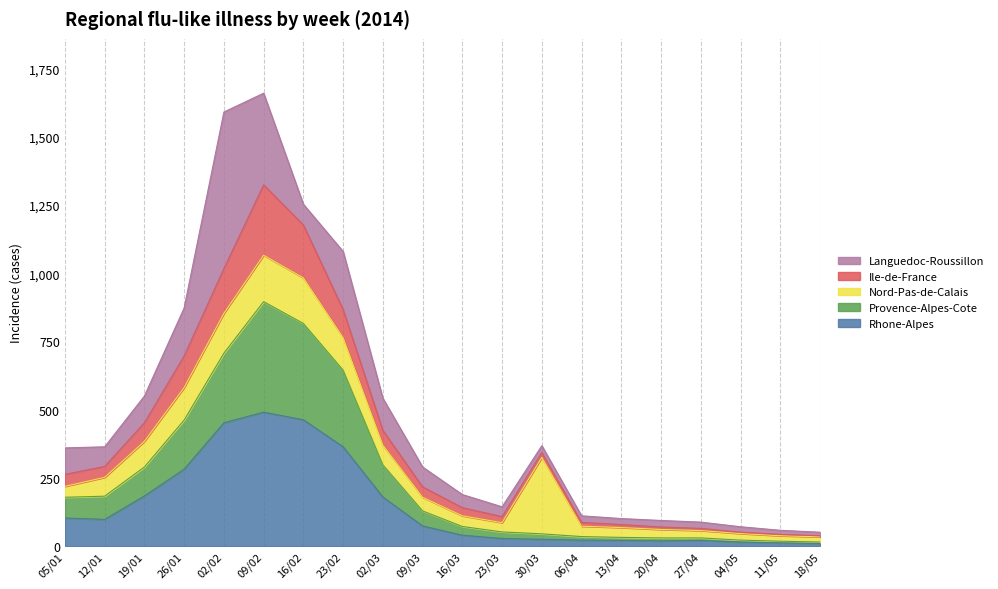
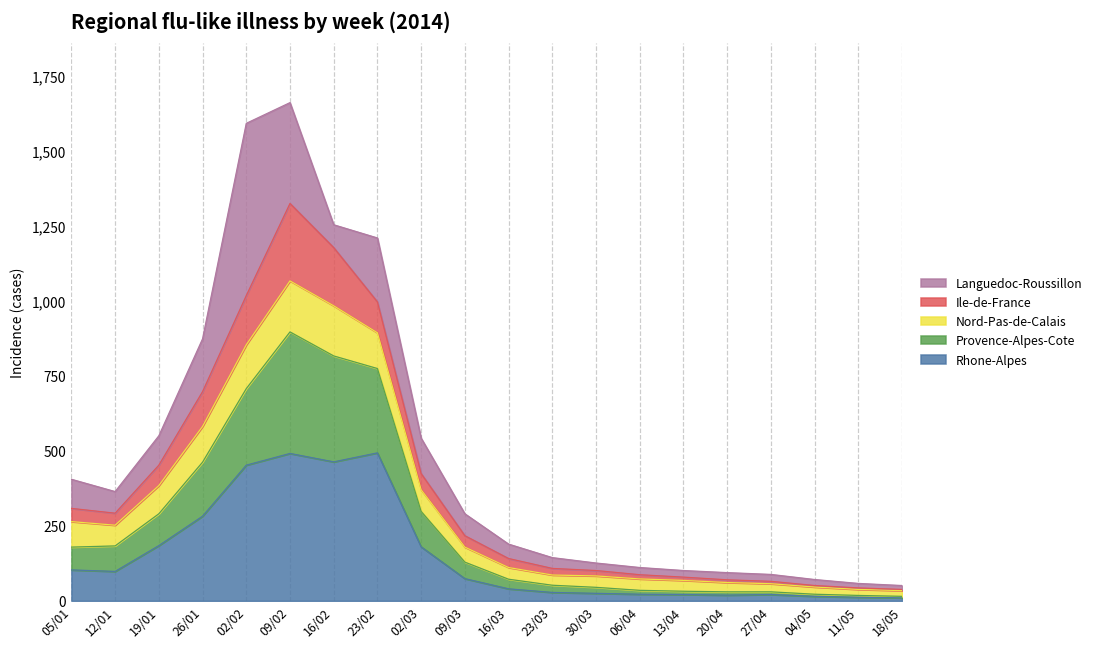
  {
    "Rhone-Alpes": {
      "05/01": 100,
      "12/01": 100,
      "19/01": 180,
      "26/01": 280,
      "02/02": 450,
      "09/02": 490,
      "16/02": 460,
-     "23/02": 360,
+     "23/02": 490,
      "02/03": 180,
      "09/03": 70,
      "16/03": 40,
      "23/03": 30,
      "30/03": 30,
      "06/04": 20,
      "13/04": 20,
      "20/04": 20
    },
    "Provence-Alpes-Cote": {
      "05/01": 80,
      "12/01": 90,
      "19/01": 110,
      "26/01": 180,
      "02/02": 260,
      "09/02": 410,
      "16/02": 350,
      "23/02": 280,
      "02/03": 120,
      "09/03": 60,
      "16/03": 30,
      "23/03": 20,
      "30/03": 20,
      "06/04": 10,
      "13/04": 10,
      "20/04": 10
    },
    "Nord-Pas-de-Calais": {
-     "05/01": 40,
+     "05/01": 90,
      "12/01": 70,
      "19/01": 90,
      "26/01": 120,
      "02/02": 150,
      "09/02": 170,
      "16/02": 170,
      "23/02": 120,
      "02/03": 70,
      "09/03": 50,
      "16/03": 40,
      "23/03": 30,
-     "30/03": 280,
+     "30/03": 40,
      "06/04": 40,
      "13/04": 40
    },
    "Ile-de-France": {
      "05/01": 40,
      "12/01": 40,
      "19/01": 70,
      "26/01": 120,
      "02/02": 160,
      "09/02": 260,
      "16/02": 190,
      "23/02": 100,
      "02/03": 50,
      "09/03": 40,
      "16/03": 30,
      "23/03": 20,
      "30/03": 20,
      "06/04": 10,
      "13/04": 10
    },
    "Languedoc-Roussillon": {
      "05/01": 100,
      "12/01": 70,
      "19/01": 100,
      "26/01": 180,
      "02/02": 570,
      "09/02": 340,
      "16/02": 80,
      "23/02": 210,
      "02/03": 120,
      "09/03": 70,
      "16/03": 50,
      "23/03": 40,
      "30/03": 30,
      "06/04": 20,
      "13/04": 20,
      "20/04": 20,
      "27/04": 20,
      "04/05": 20,
      "11/05": 20,
      "18/05": 10
    }
  }
